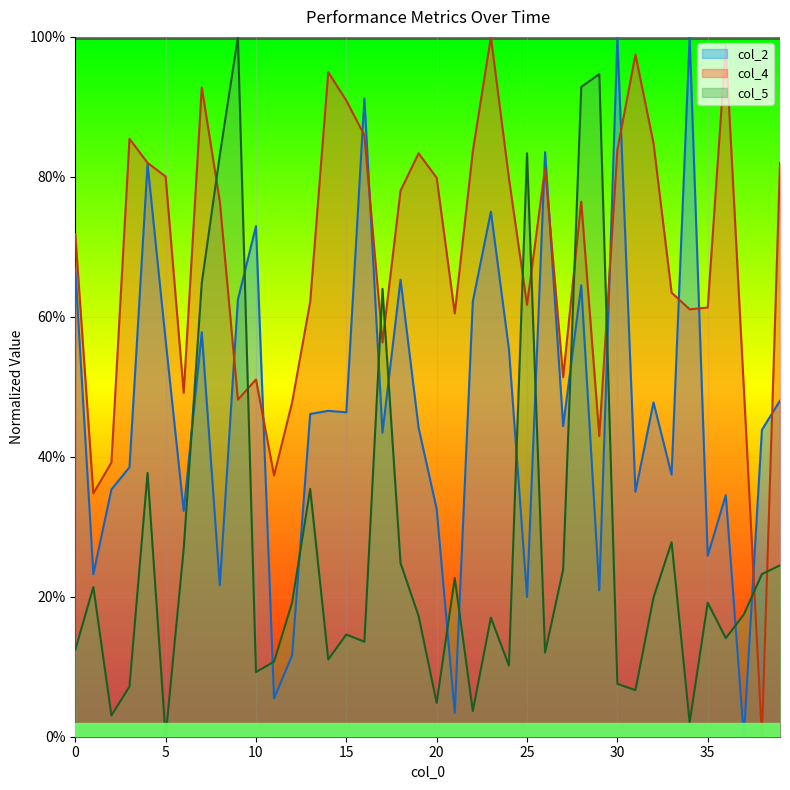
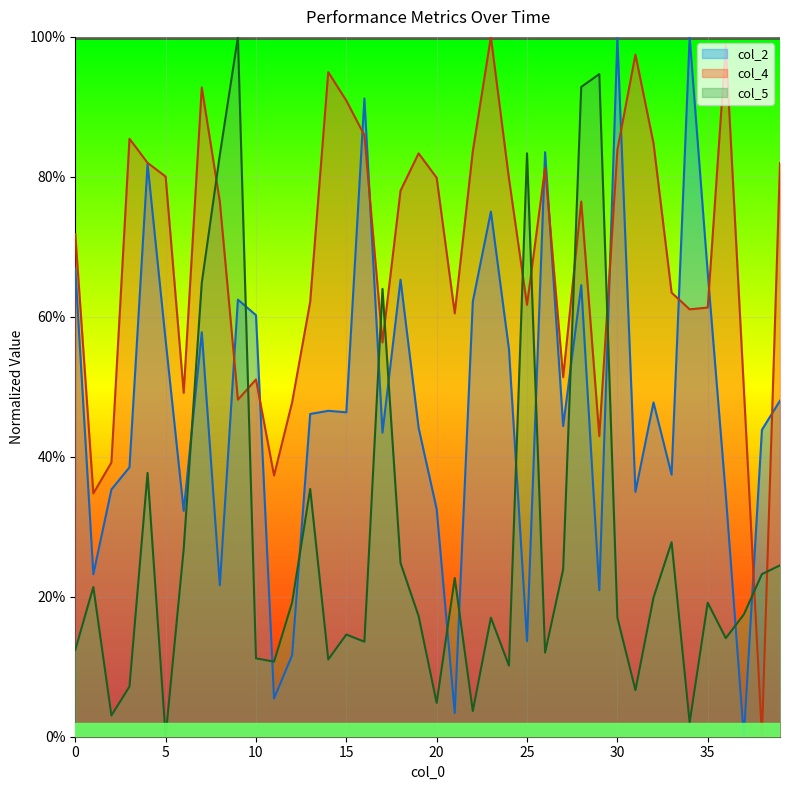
  {
    "col_2": {
      "5": "57%",
-     "10": "73%",
+     "10": "60%",
      "15": "46%",
      "20": "33%",
-     "25": "20%",
+     "25": "14%",
      "30": "100%",
-     "35": "26%"
+     "35": "66%"
    },
    "col_5": {
-     "10": "9%",
+     "10": "11%",
      "15": "15%",
      "20": "5%",
      "25": "83%",
-     "30": "8%",
+     "30": "17%",
      "35": "19%"
    }
  }
